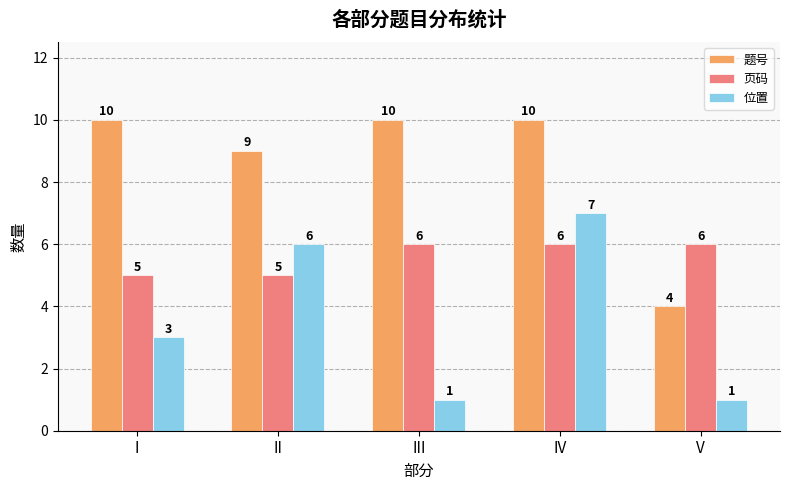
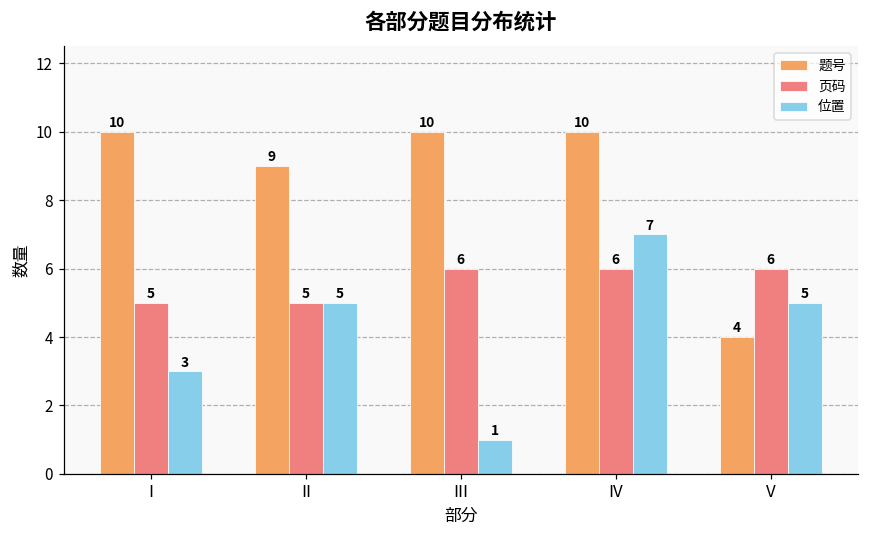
  {
    "位置": {
      "I": 3,
-     "II": 6,
+     "II": 5,
      "III": 1,
      "IV": 7,
-     "V": 1
+     "V": 5
    }
  }
